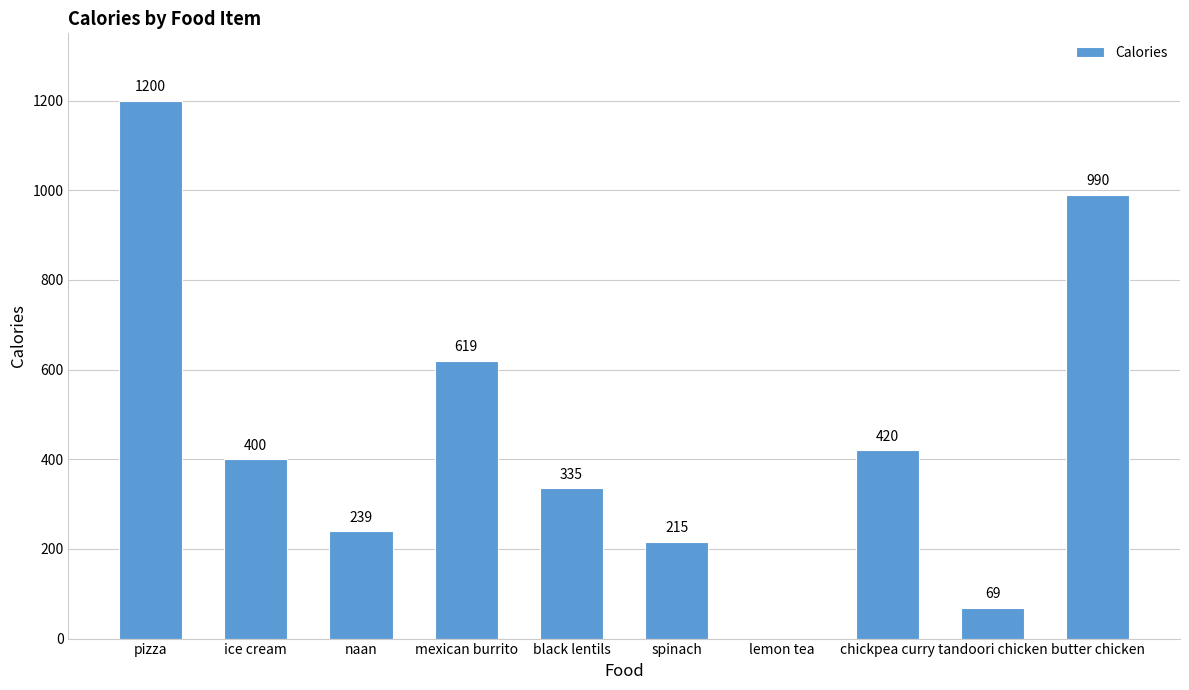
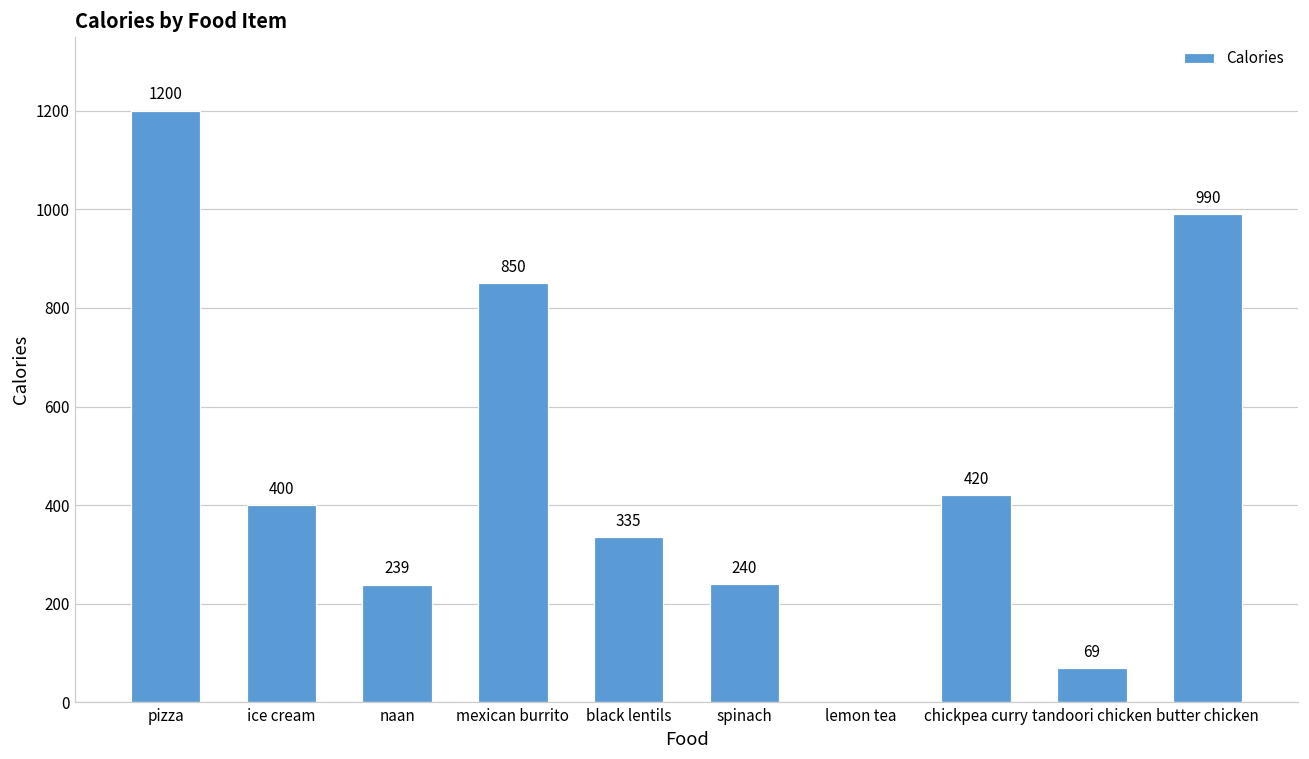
  {
    "pizza": 1200,
    "ice cream": 400,
    "naan": 239,
-   "mexican burrito": 619,
+   "mexican burrito": 850,
    "black lentils": 335,
-   "spinach": 215,
+   "spinach": 240,
    "chickpea curry": 420,
    "tandoori chicken": 69,
    "butter chicken": 990
  }
